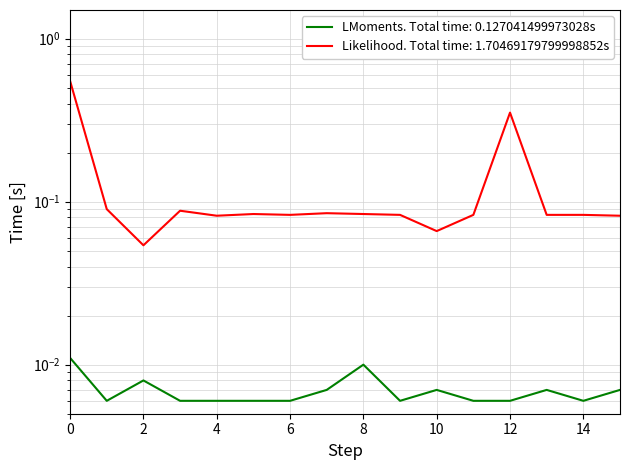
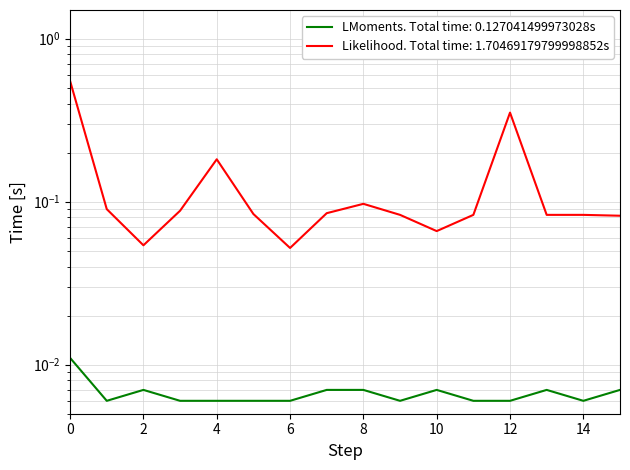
  {
    "LMoments. Total time: 0.127041499973028s": {
      "0": 0.011,
-     "2": 0.008,
+     "2": 0.007,
      "4": 0.006,
      "6": 0.006,
-     "8": 0.010,
+     "8": 0.007,
      "10": 0.007,
      "12": 0.006,
      "14": 0.006
    },
    "Likelihood. Total time: 1.70469179799998852s": {
      "0": 0.55,
      "2": 0.054,
-     "4": 0.08,
-     "6": 0.08,
-     "8": 0.08,
+     "4": 0.18,
+     "6": 0.052,
+     "8": 0.10,
      "10": 0.066,
      "12": 0.35,
      "14": 0.08
    }
  }
